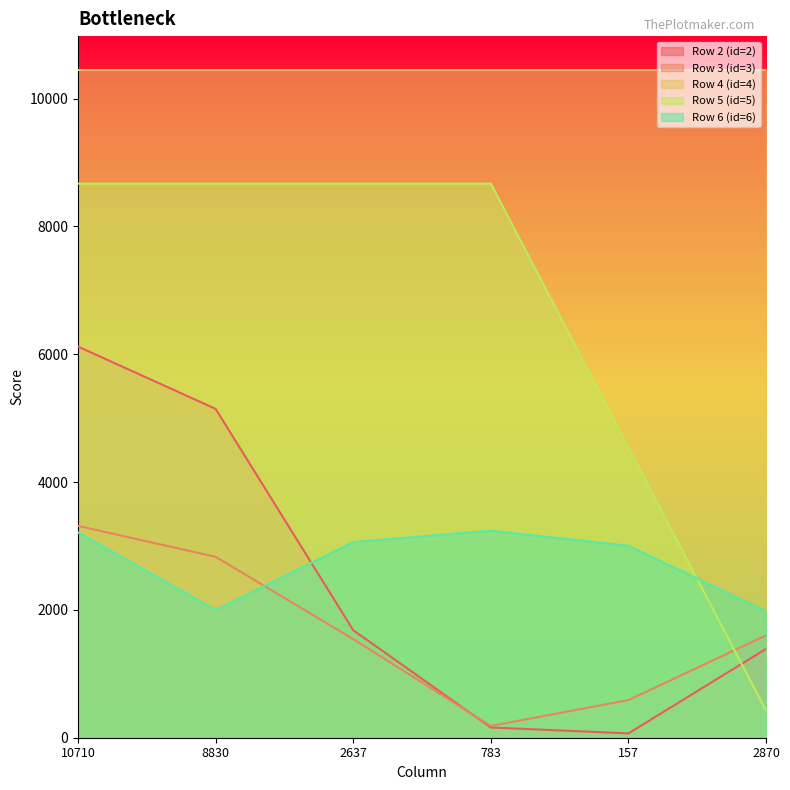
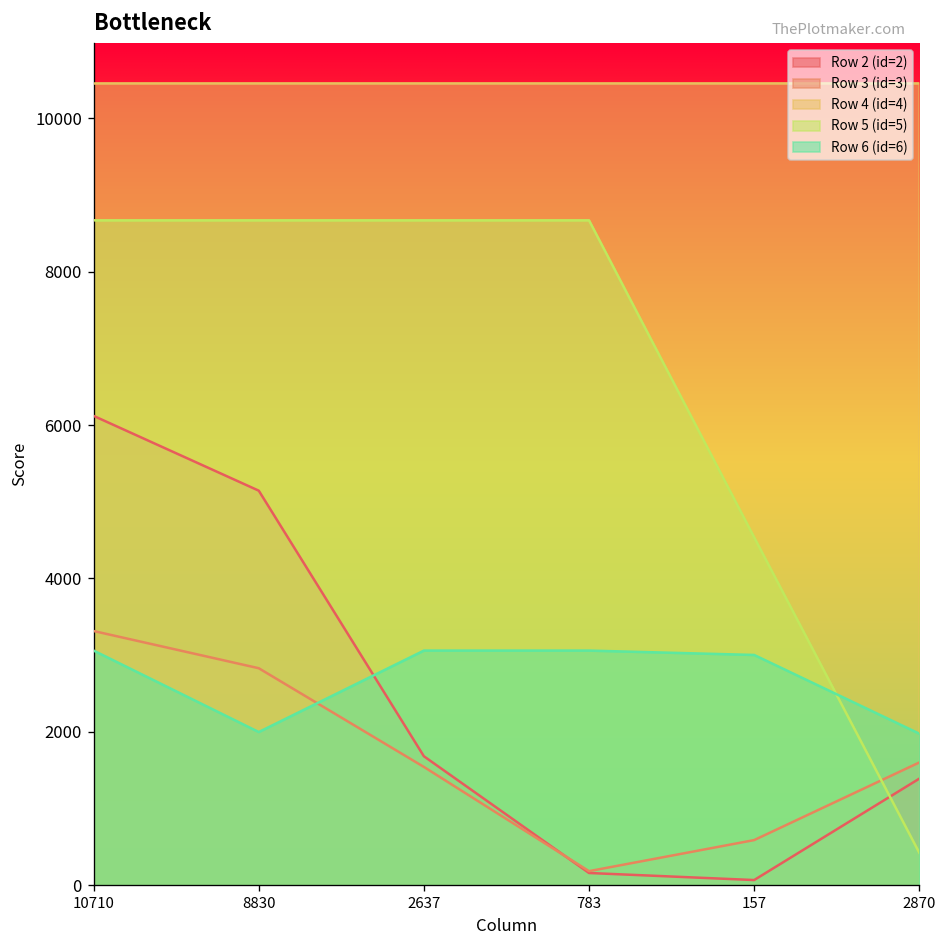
  {
    "Row 6 (id=6)": {
-     "10710": 3200,
+     "10710": 3100,
      "8830": 2000,
      "2637": 3100,
-     "783": 3200,
+     "783": 3100,
      "157": 3000,
      "2870": 2000
    }
  }
